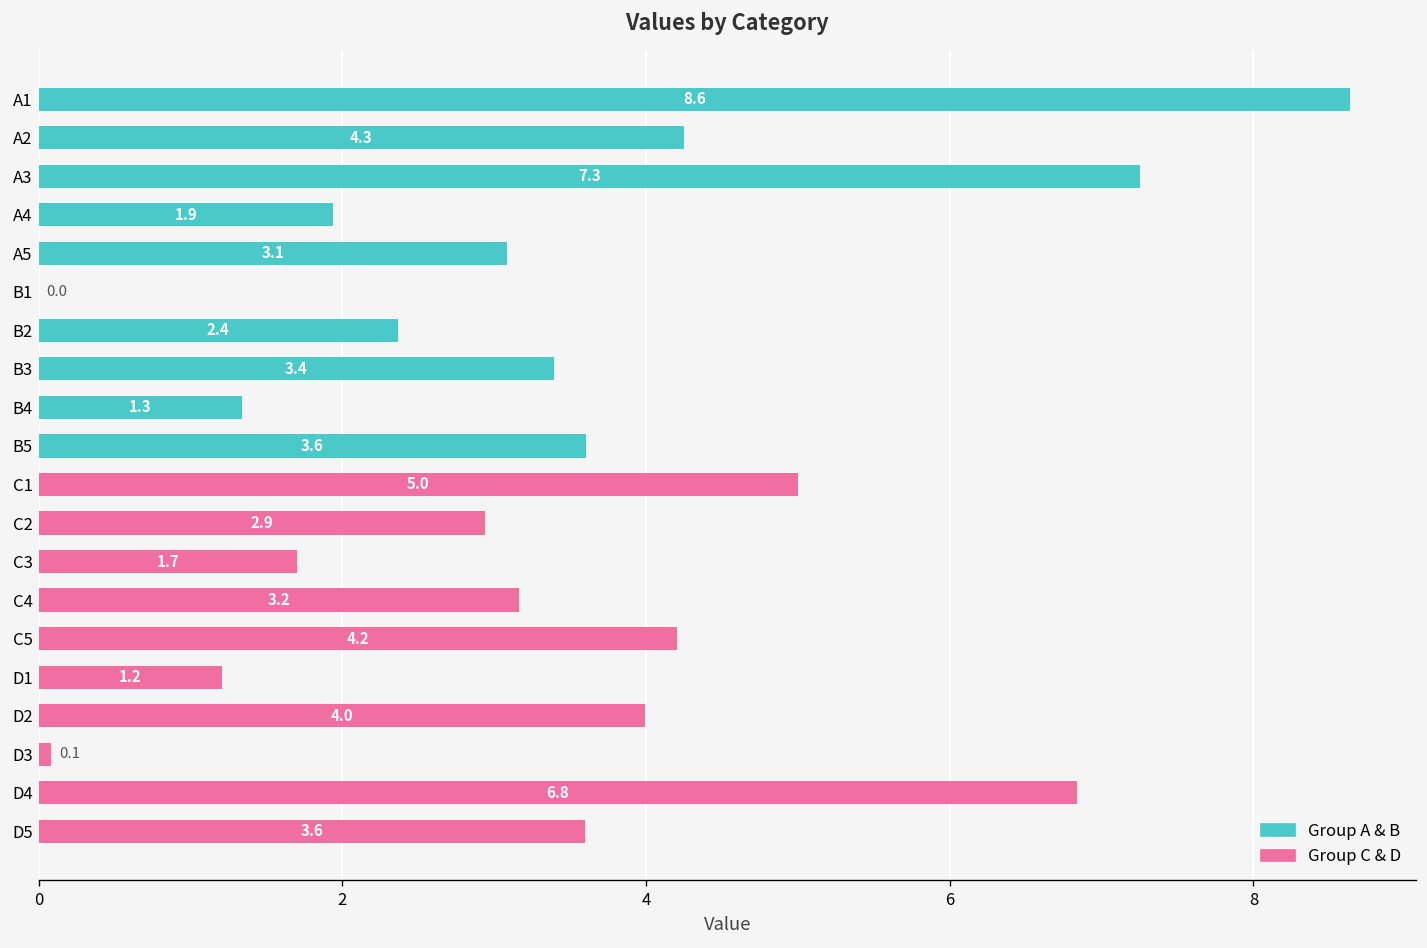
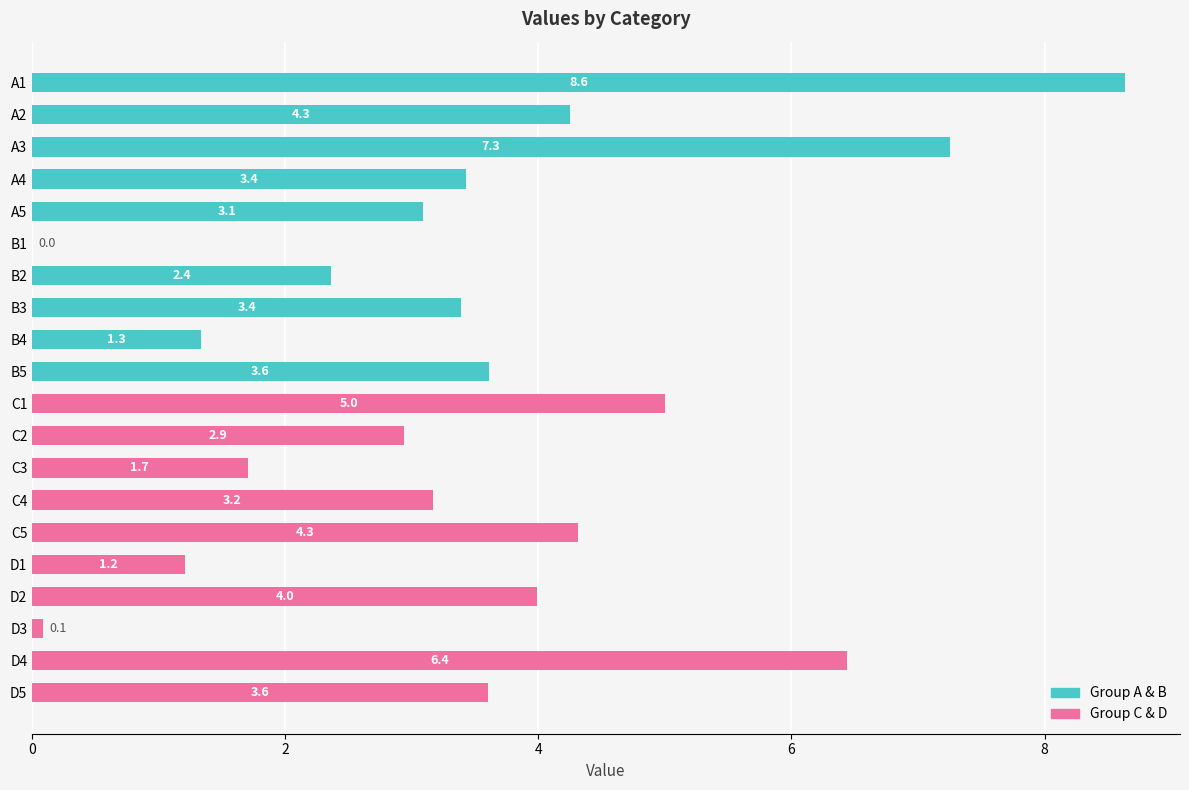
  {
    "A1": 8.6,
    "A2": 4.3,
    "A3": 7.3,
-   "A4": 1.9,
+   "A4": 3.4,
    "A5": 3.1,
    "B1": 0.0,
    "B2": 2.4,
    "B3": 3.4,
    "B4": 1.3,
    "B5": 3.6,
    "C1": 5.0,
    "C2": 2.9,
    "C3": 1.7,
    "C4": 3.2,
-   "C5": 4.2,
+   "C5": 4.3,
    "D1": 1.2,
    "D2": 4.0,
    "D3": 0.1,
-   "D4": 6.8,
+   "D4": 6.4,
    "D5": 3.6
  }
